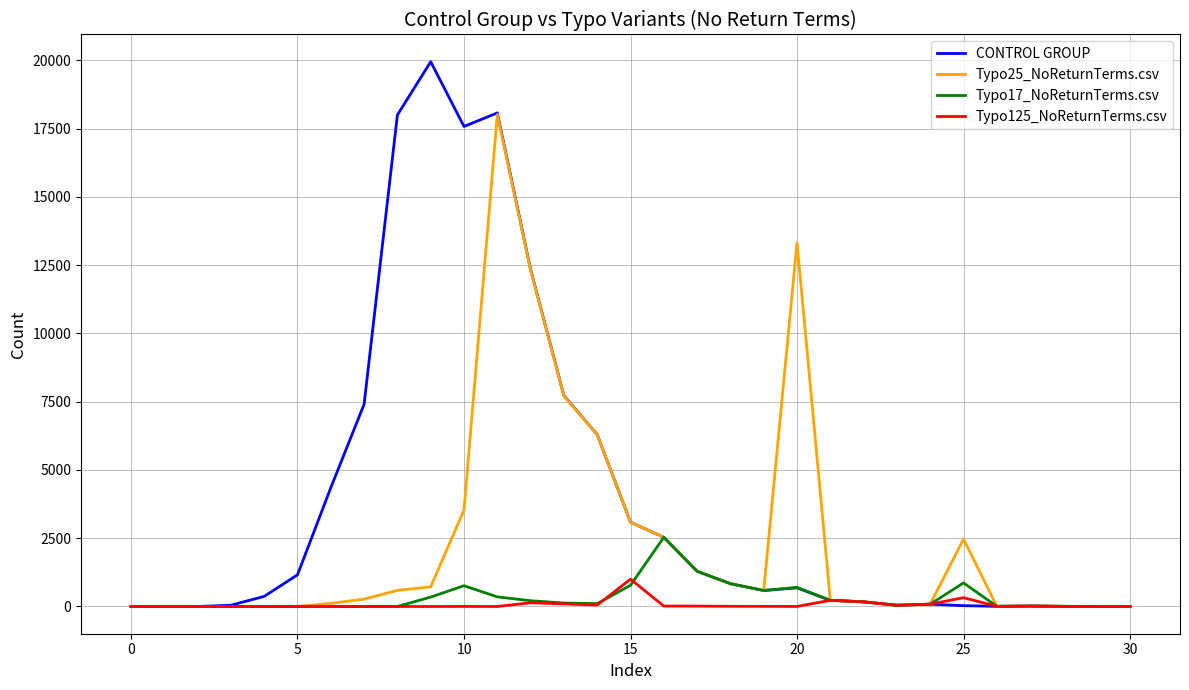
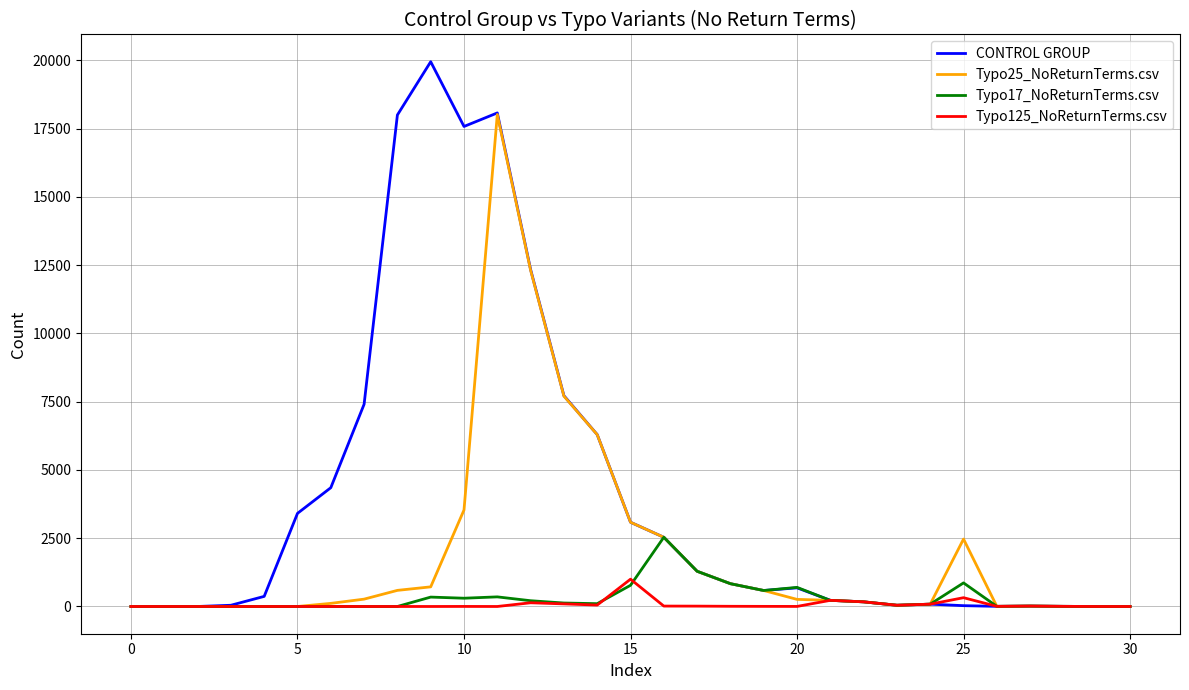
  {
    "CONTROL GROUP": {
-     "5": 1200,
+     "5": 3400,
      "10": 17600,
      "25": 0
    },
    "Typo25_NoReturnTerms.csv": {
      "10": 3500,
-     "20": 13300,
+     "20": 300,
      "25": 2500
    },
    "Typo17_NoReturnTerms.csv": {
-     "10": 800,
+     "10": 300,
      "15": 800,
      "25": 900
    },
    "Typo125_NoReturnTerms.csv": {
      "10": 0,
      "15": 1000,
      "20": 0,
      "25": 300
    }
  }
